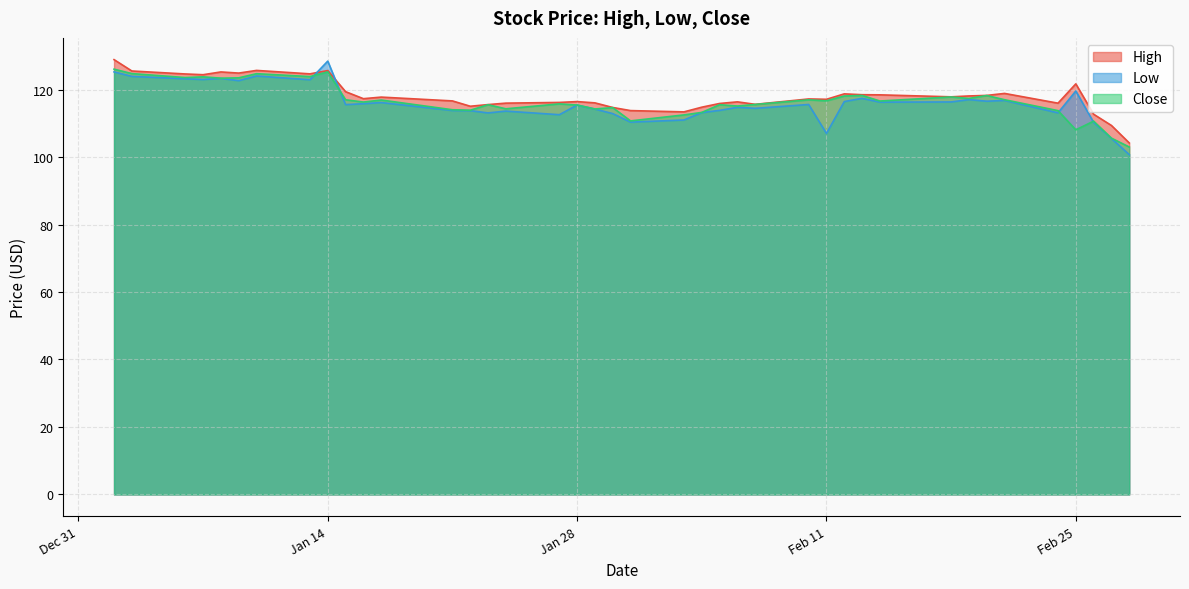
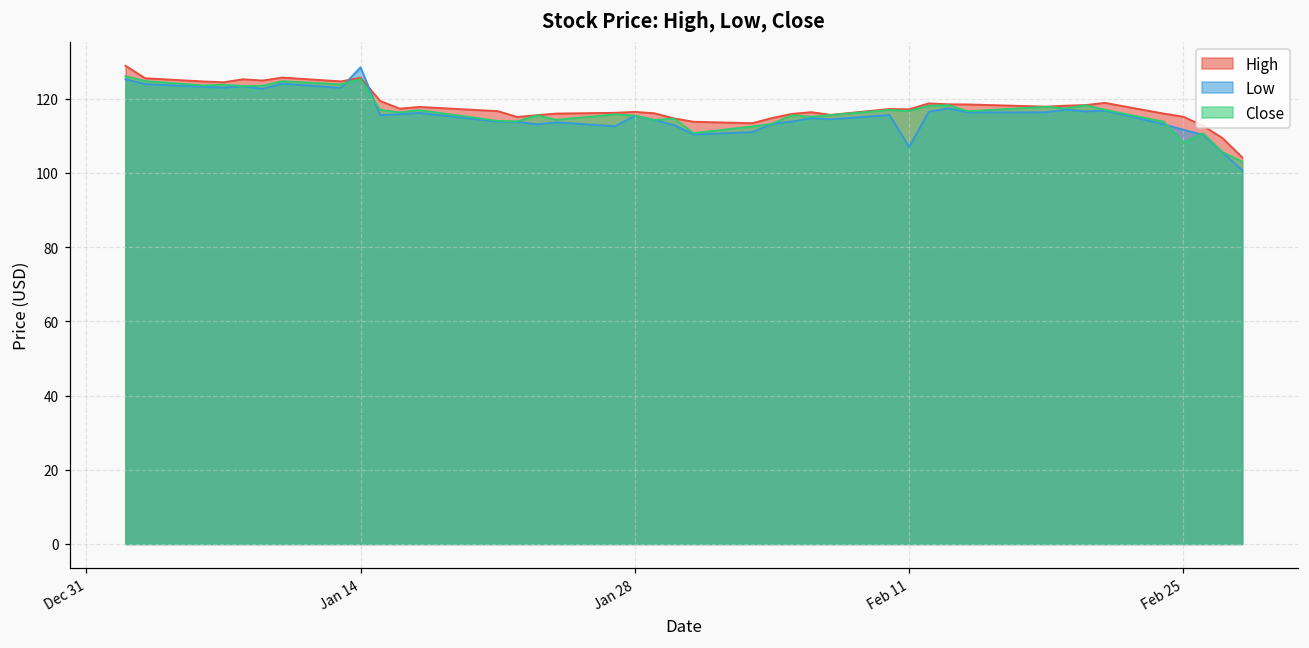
  {
    "High": {
      "Jan 28": 116,
-     "Feb 25": 122
+     "Feb 25": 115
    },
    "Low": {
      "Jan 14": 128,
      "Feb 11": 107,
-     "Feb 25": 120
+     "Feb 25": 112
    },
    "Close": {
      "Feb 25": 108
    }
  }
